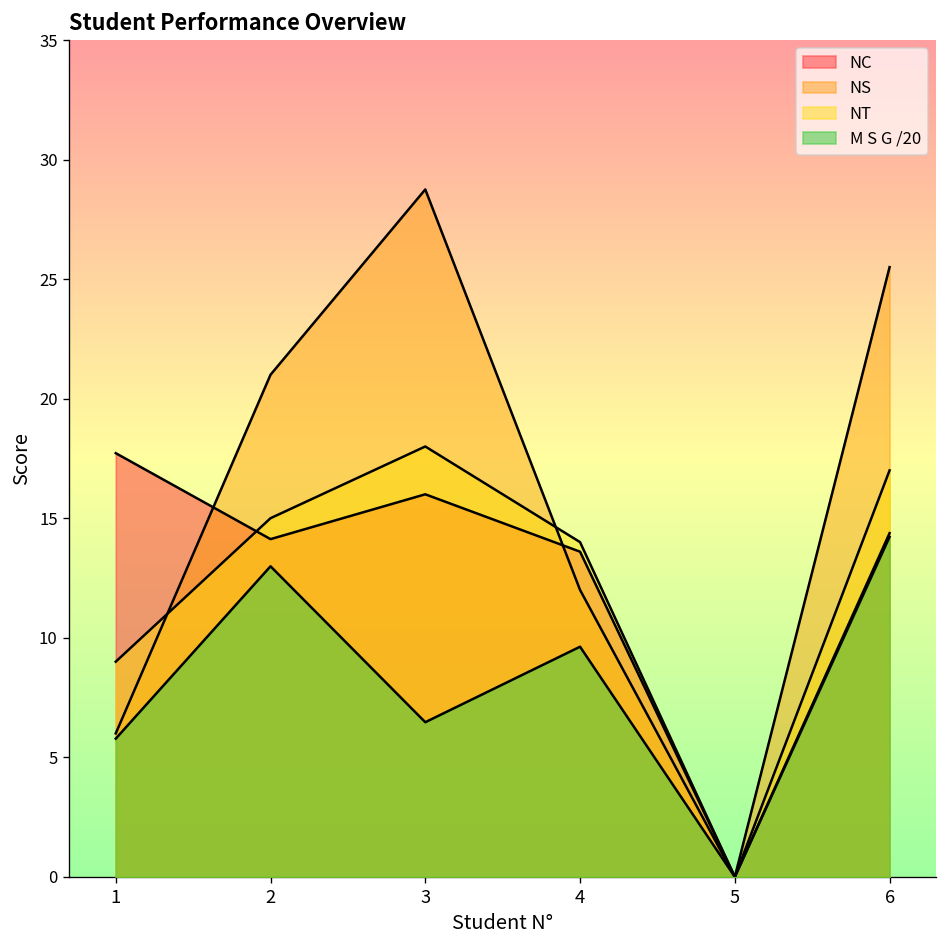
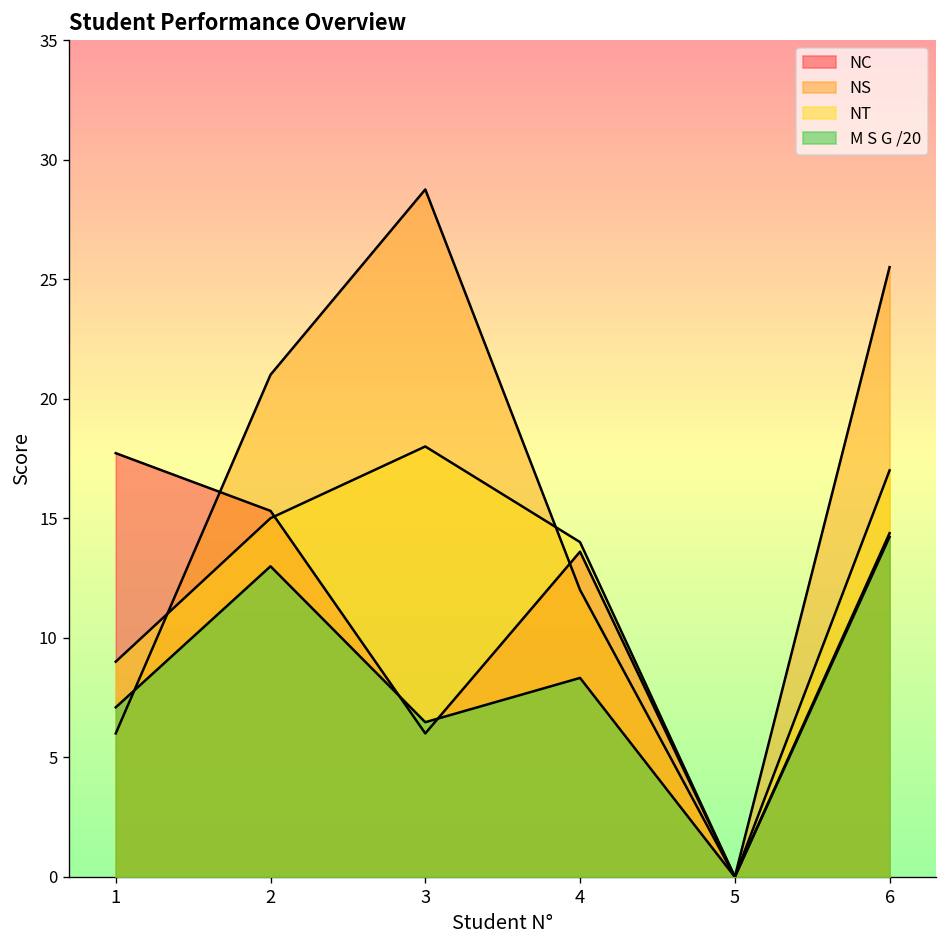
  {
    "NC": {
      "1": 17.7,
-     "2": 14.1,
-     "3": 16,
+     "2": 15.3,
+     "3": 6,
      "4": 13.6,
      "6": 14.4
    },
    "M S G /20": {
-     "1": 5.8,
+     "1": 7.1,
      "2": 13.0,
      "3": 6.5,
-     "4": 9.6,
+     "4": 8.3,
      "6": 14.2
    }
  }
